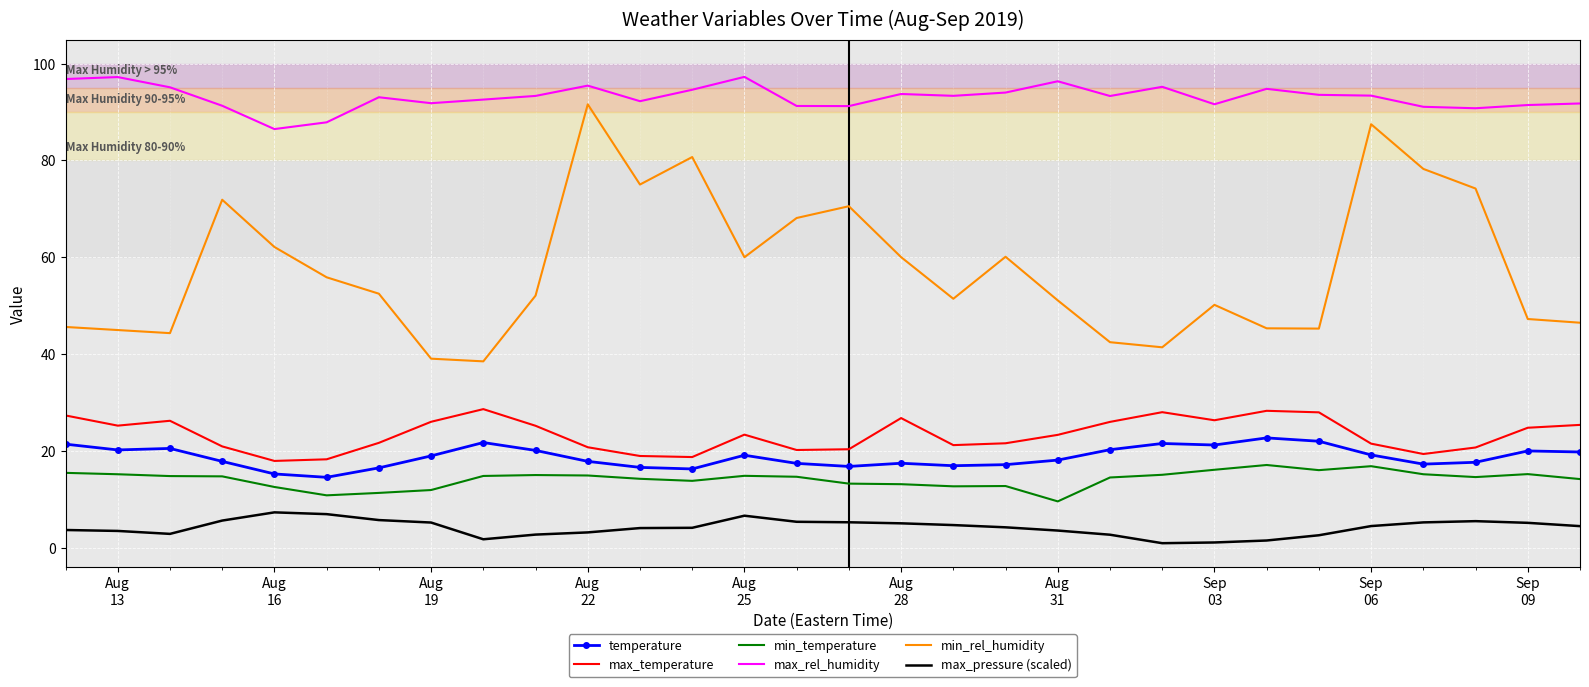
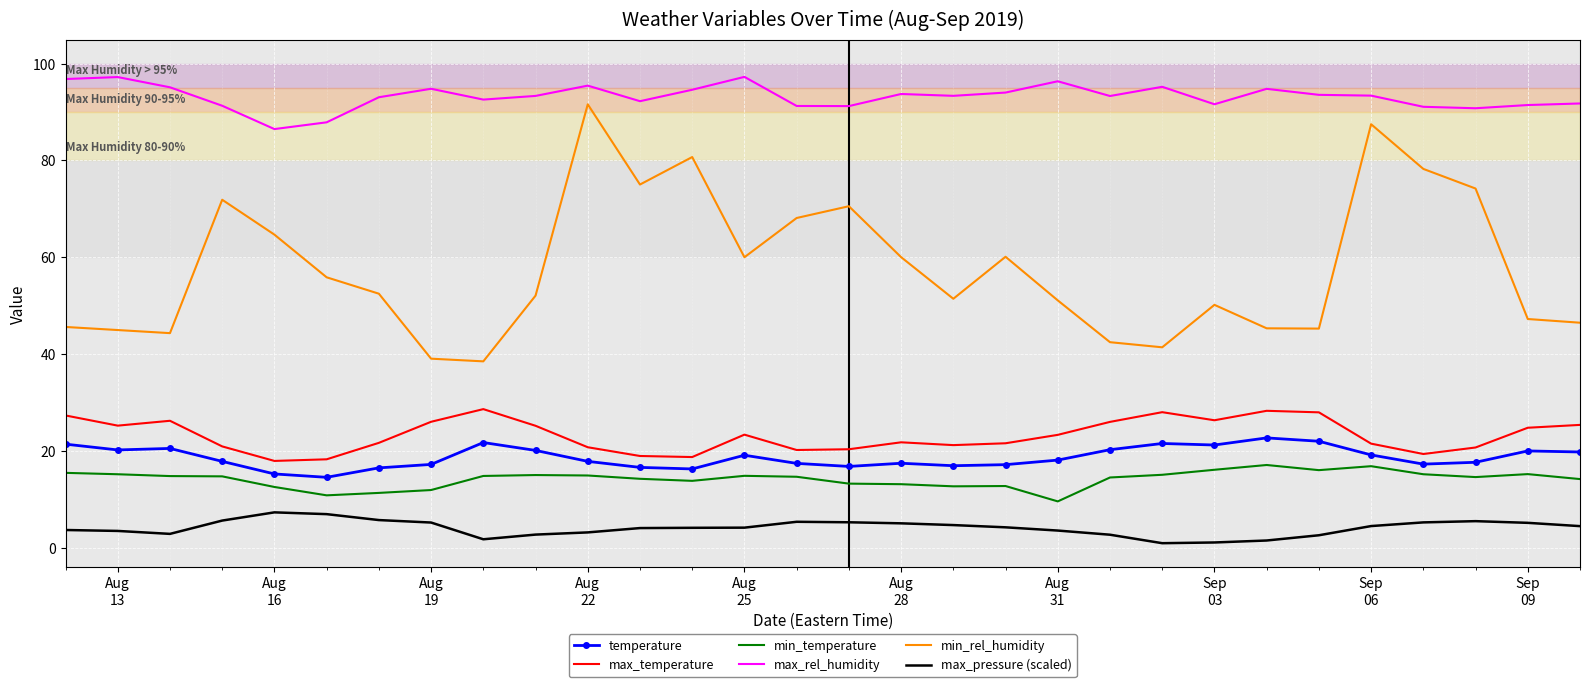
  {
    "temperature": {
      "Aug 13": 20,
      "Aug 16": 15,
-     "Aug 19": 19,
+     "Aug 19": 17,
      "Aug 22": 18,
      "Aug 25": 19,
      "Aug 28": 18,
      "Aug 31": 18,
      "Sep 03": 21,
      "Sep 06": 19,
      "Sep 09": 20
    },
    "max_temperature": {
      "Aug 13": 25,
      "Aug 16": 18,
      "Aug 19": 26,
      "Aug 22": 21,
      "Aug 25": 23,
-     "Aug 28": 27,
+     "Aug 28": 22,
      "Aug 31": 23,
      "Sep 03": 26,
      "Sep 06": 22,
      "Sep 09": 25
    },
    "min_temperature": {
      "Aug 13": 15,
      "Aug 16": 13,
      "Aug 19": 12,
      "Aug 22": 15,
      "Aug 25": 15,
      "Aug 28": 13,
      "Aug 31": 10,
      "Sep 03": 16,
      "Sep 06": 17,
      "Sep 09": 15
    },
    "max_rel_humidity": {
      "Aug 16": 86,
-     "Aug 19": 92,
+     "Aug 19": 95,
      "Aug 22": 95,
      "Aug 25": 97,
      "Aug 28": 94,
      "Aug 31": 96,
      "Sep 03": 92,
      "Sep 06": 93,
      "Sep 09": 91
    },
    "min_rel_humidity": {
      "Aug 13": 45,
-     "Aug 16": 62,
+     "Aug 16": 65,
      "Aug 19": 39,
      "Aug 22": 92,
      "Aug 25": 60,
      "Aug 28": 60,
      "Aug 31": 51,
      "Sep 03": 50,
      "Sep 06": 87,
      "Sep 09": 47
    },
    "max_pressure (scaled)": {
      "Aug 13": 4,
      "Aug 16": 7,
      "Aug 19": 5,
      "Aug 22": 3,
-     "Aug 25": 7,
+     "Aug 25": 4,
      "Aug 28": 5,
      "Aug 31": 4,
      "Sep 03": 1,
      "Sep 06": 5,
      "Sep 09": 5
    }
  }
